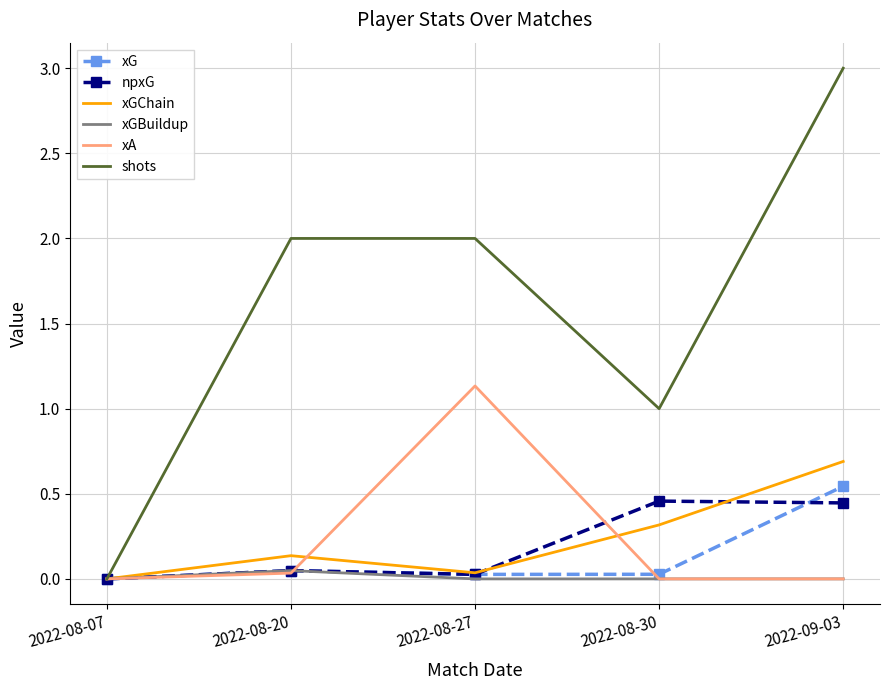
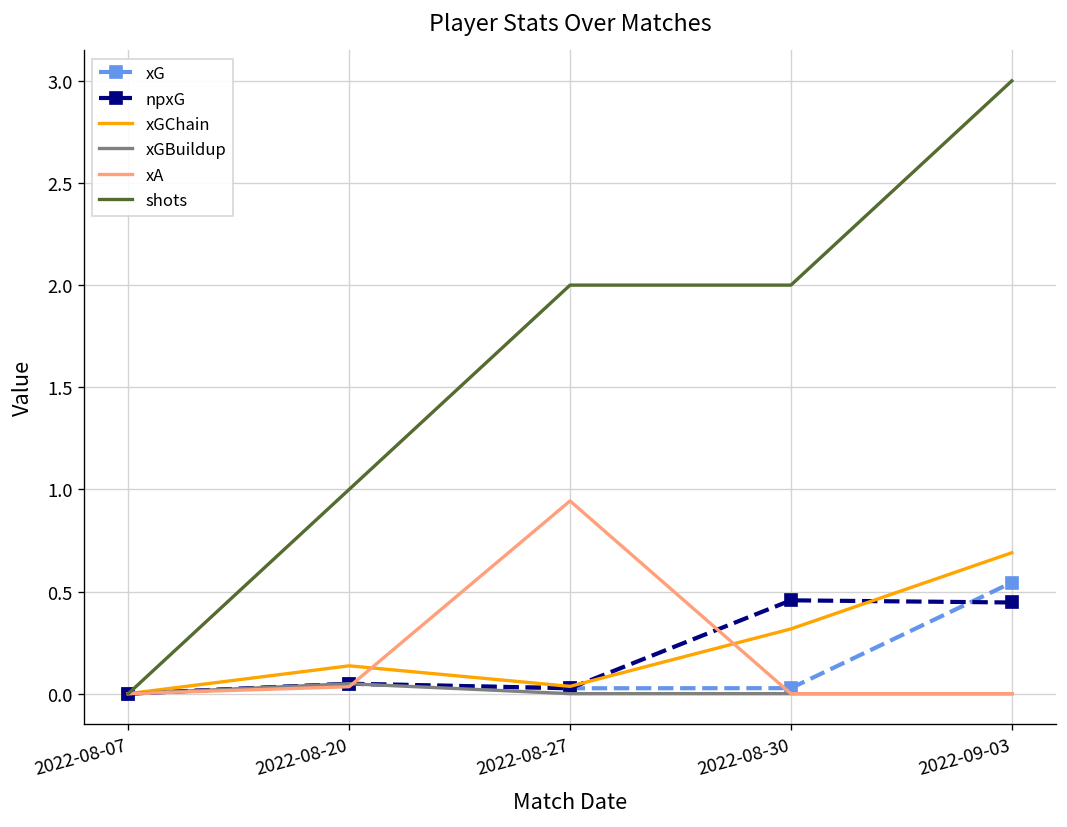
  {
    "xG": {
      "2022-08-30": 0.03,
      "2022-09-03": 0.54
    },
    "npxG": {
      "2022-08-30": 0.46,
      "2022-09-03": 0.45
    },
    "xGChain": {
      "2022-08-20": 0.14,
      "2022-08-30": 0.32,
      "2022-09-03": 0.69
    },
    "xGBuildup": {
      "2022-08-27": 0.00
    },
    "xA": {
-     "2022-08-27": 1.13
+     "2022-08-27": 0.94
    },
    "shots": {
-     "2022-08-20": 2,
+     "2022-08-20": 1,
      "2022-08-27": 2,
-     "2022-08-30": 1,
+     "2022-08-30": 2,
      "2022-09-03": 3
    }
  }
